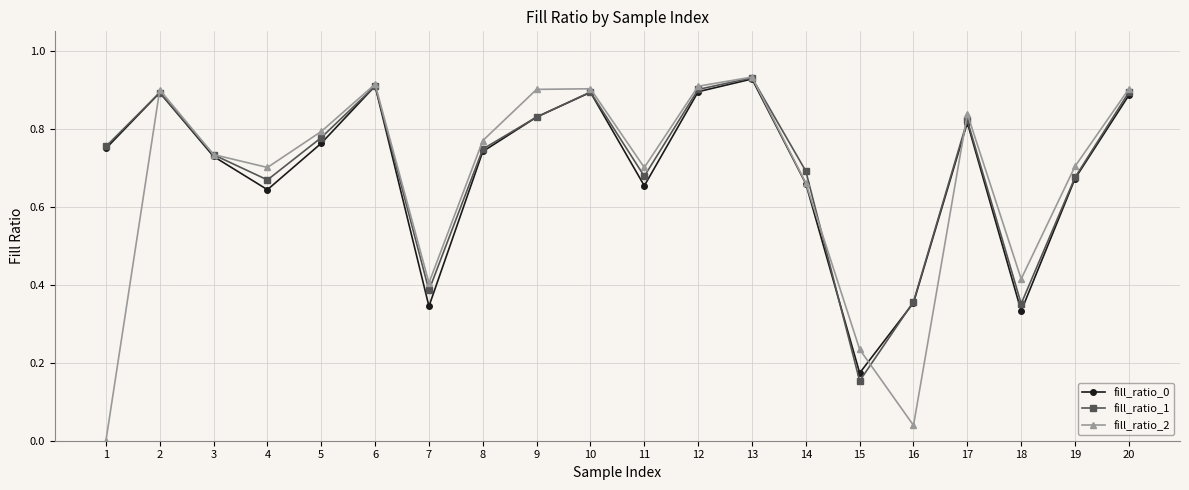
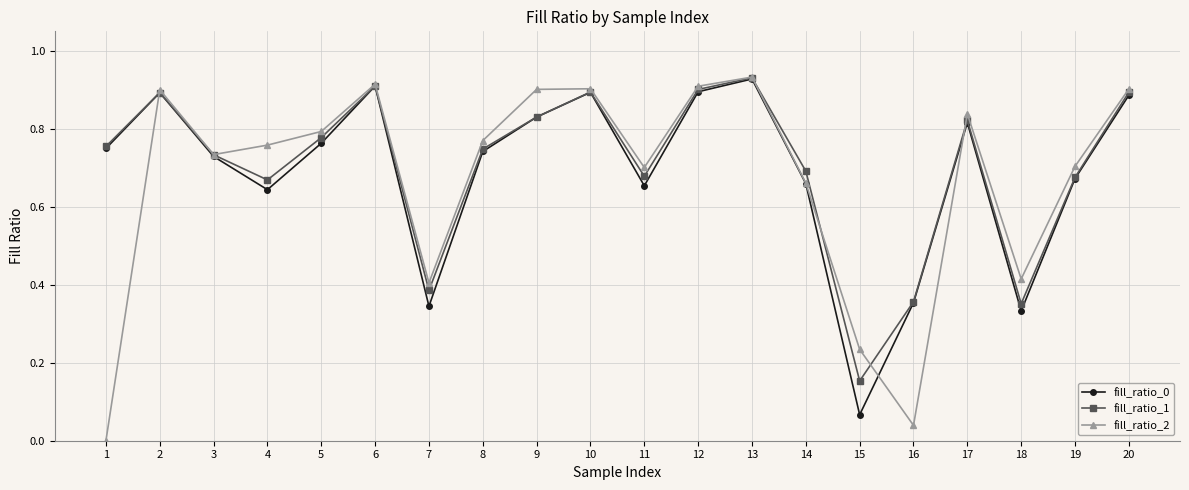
  {
    "fill_ratio_0": {
      "4": 0.64,
      "5": 0.76,
      "7": 0.34,
      "11": 0.65,
-     "15": 0.17,
+     "15": 0.07,
      "18": 0.33,
      "20": 0.89
    },
    "fill_ratio_1": {
      "4": 0.67,
      "5": 0.78,
      "7": 0.39,
      "11": 0.68,
      "14": 0.69,
      "15": 0.15,
      "18": 0.35,
      "20": 0.89
    },
    "fill_ratio_2": {
      "1": 0.00,
      "2": 0.90,
-     "4": 0.70,
+     "4": 0.76,
      "5": 0.79,
      "7": 0.40,
      "8": 0.77,
      "9": 0.90,
      "10": 0.90,
      "11": 0.70,
      "12": 0.91,
      "15": 0.23,
      "16": 0.04,
      "17": 0.84,
      "18": 0.41,
      "19": 0.70,
      "20": 0.90
    }
  }
